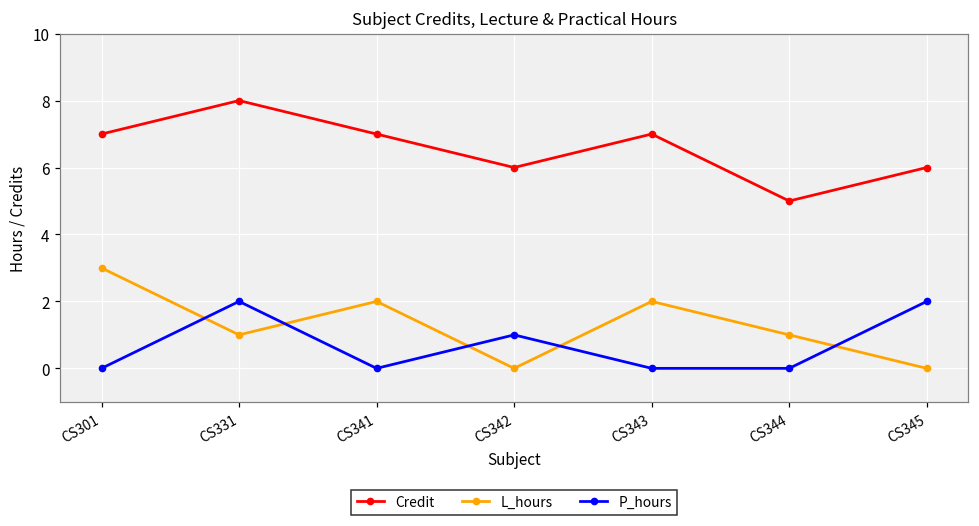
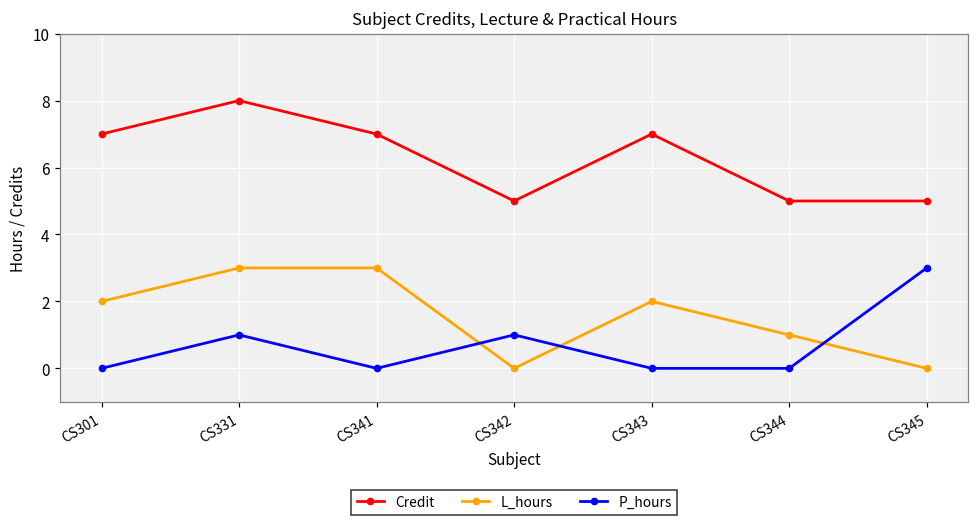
  {
    "Credit": {
      "CS301": 7,
      "CS331": 8,
      "CS341": 7,
-     "CS342": 6,
+     "CS342": 5,
      "CS343": 7,
      "CS344": 5,
-     "CS345": 6
+     "CS345": 5
    },
    "L_hours": {
-     "CS301": 3,
-     "CS331": 1,
-     "CS341": 2,
+     "CS301": 2,
+     "CS331": 3,
+     "CS341": 3,
      "CS342": 0,
      "CS343": 2,
      "CS344": 1,
      "CS345": 0
    },
    "P_hours": {
      "CS301": 0,
-     "CS331": 2,
+     "CS331": 1,
      "CS341": 0,
      "CS342": 1,
      "CS343": 0,
      "CS344": 0,
-     "CS345": 2
+     "CS345": 3
    }
  }
